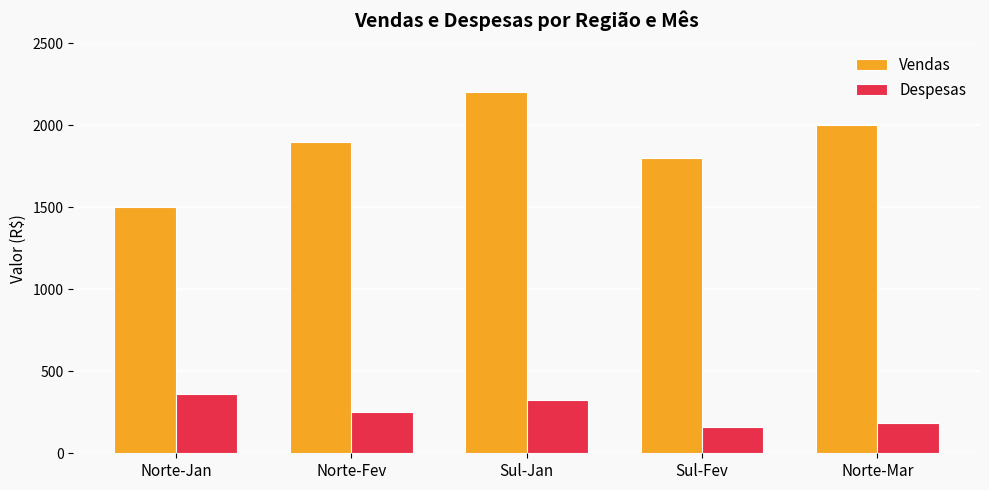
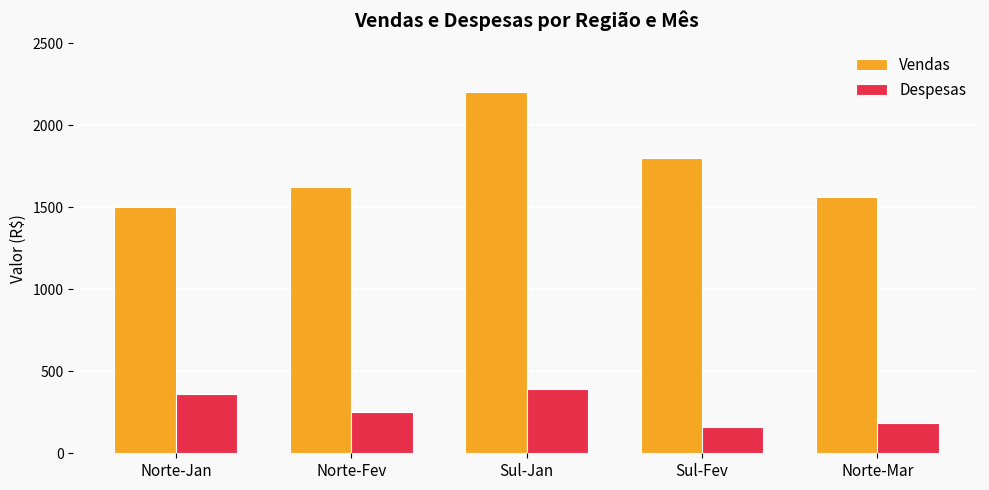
  {
    "Vendas": {
      "Norte-Jan": 1500,
-     "Norte-Fev": 1900,
+     "Norte-Fev": 1620,
      "Sul-Jan": 2200,
      "Sul-Fev": 1800,
-     "Norte-Mar": 2000
+     "Norte-Mar": 1560
    },
    "Despesas": {
      "Norte-Jan": 360,
      "Norte-Fev": 250,
-     "Sul-Jan": 330,
+     "Sul-Jan": 390,
      "Sul-Fev": 160,
      "Norte-Mar": 180
    }
  }
